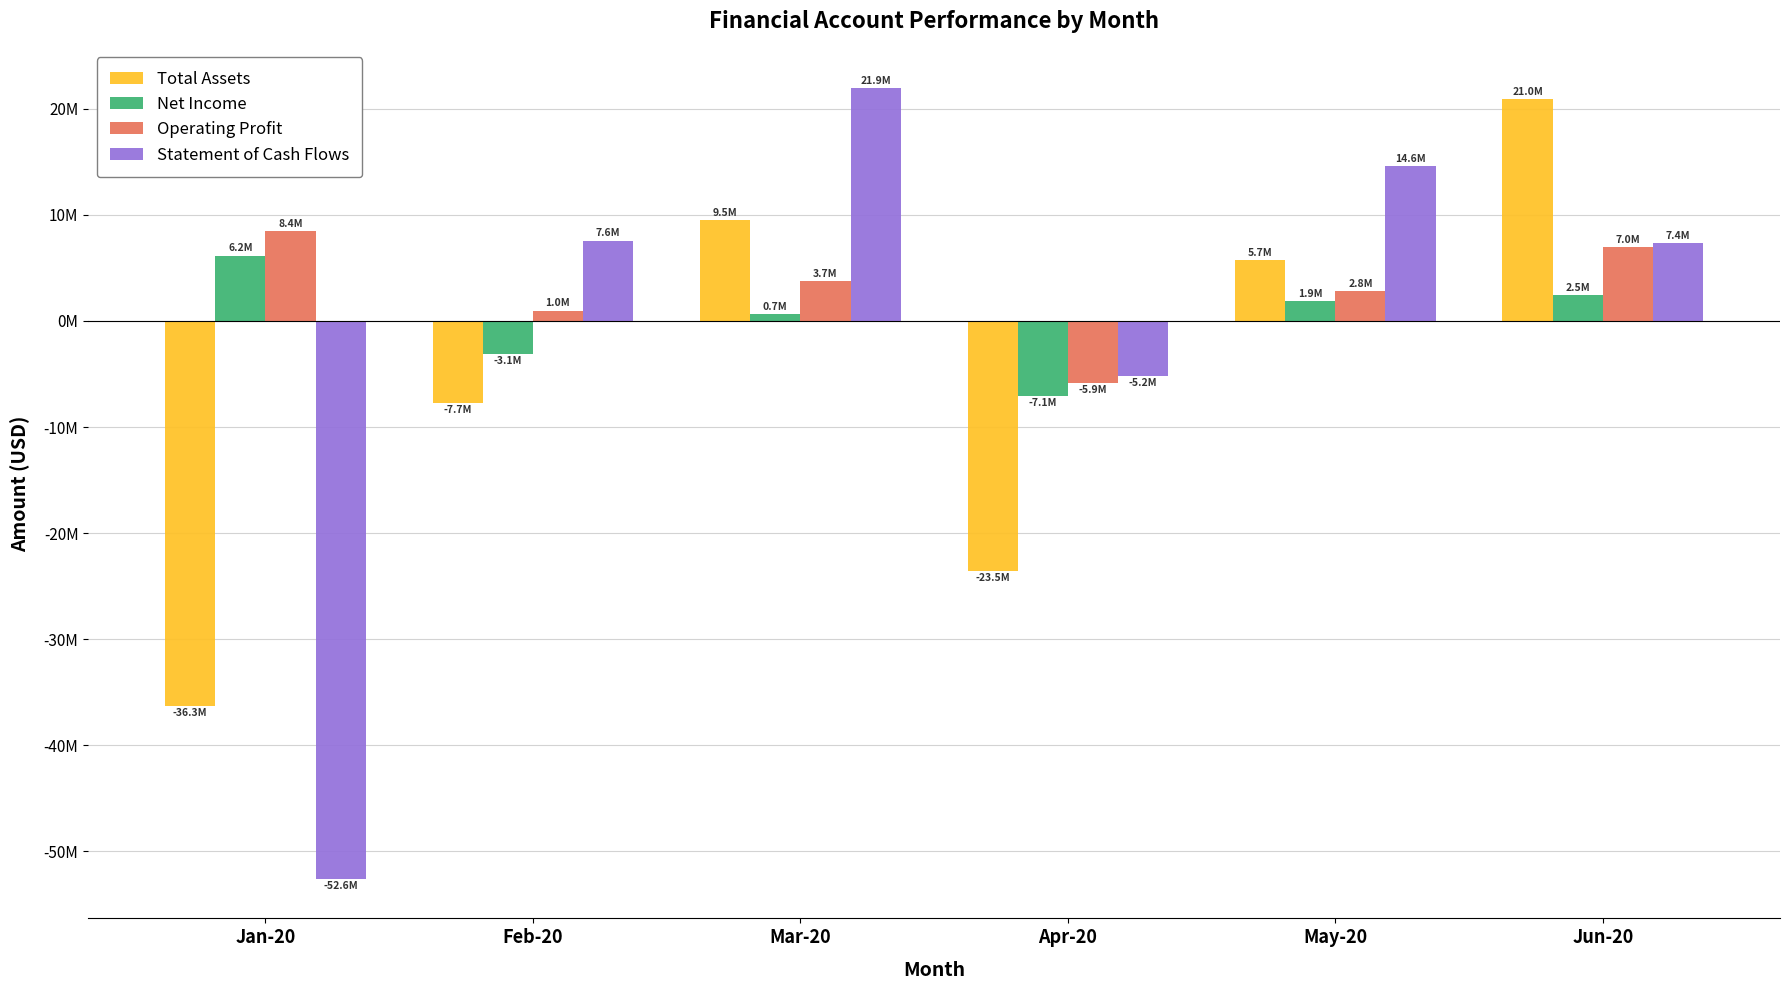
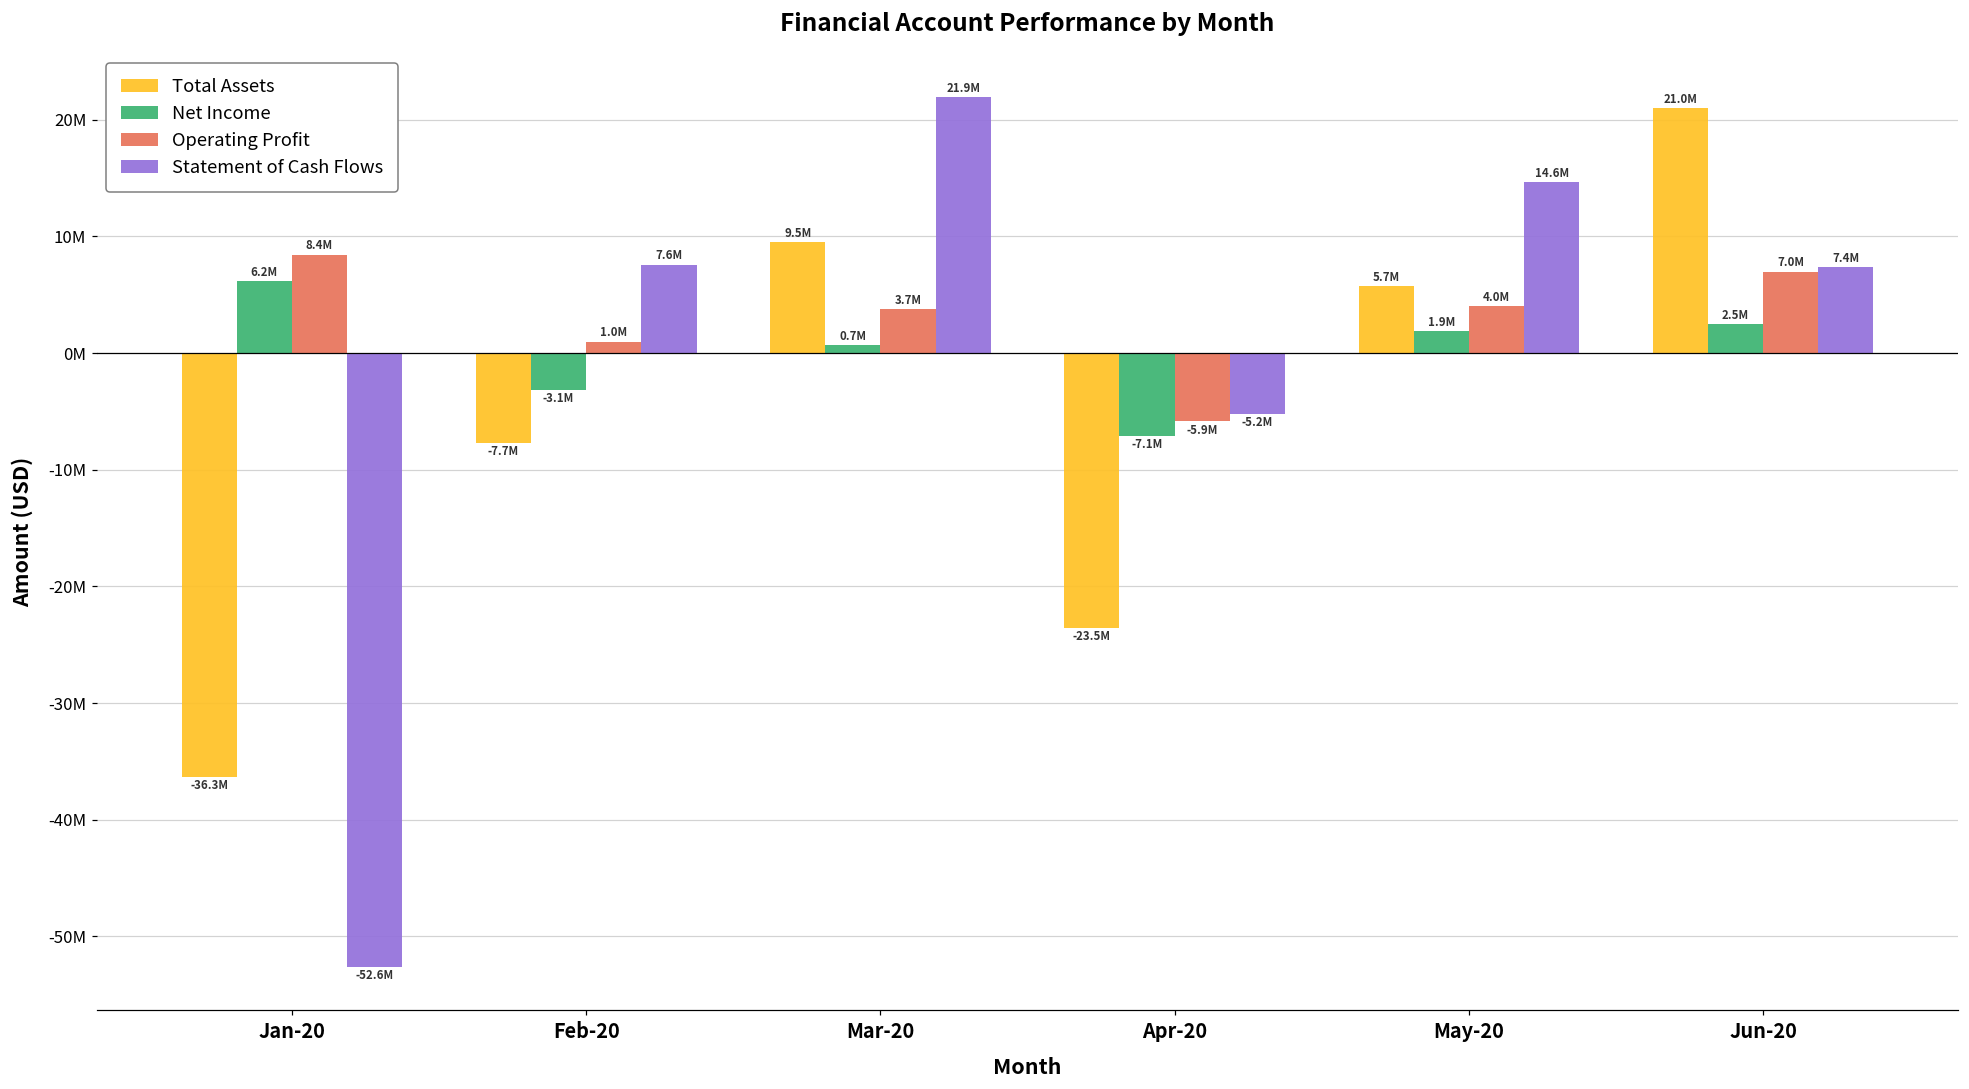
  {
    "Total Assets": {
      "Jan-20": "-36.3M",
      "Feb-20": "-7.7M",
      "Mar-20": "9.5M",
      "Apr-20": "-23.5M",
      "May-20": "5.7M",
      "Jun-20": "21.0M"
    },
    "Net Income": {
      "Jan-20": "6.2M",
      "Feb-20": "-3.1M",
      "Mar-20": "0.7M",
      "Apr-20": "-7.1M",
      "May-20": "1.9M",
      "Jun-20": "2.5M"
    },
    "Operating Profit": {
      "Jan-20": "8.4M",
      "Feb-20": "1.0M",
      "Mar-20": "3.7M",
      "Apr-20": "-5.9M",
-     "May-20": "2.8M",
+     "May-20": "4.0M",
      "Jun-20": "7.0M"
    },
    "Statement of Cash Flows": {
      "Jan-20": "-52.6M",
      "Feb-20": "7.6M",
      "Mar-20": "21.9M",
      "Apr-20": "-5.2M",
      "May-20": "14.6M",
      "Jun-20": "7.4M"
    }
  }
